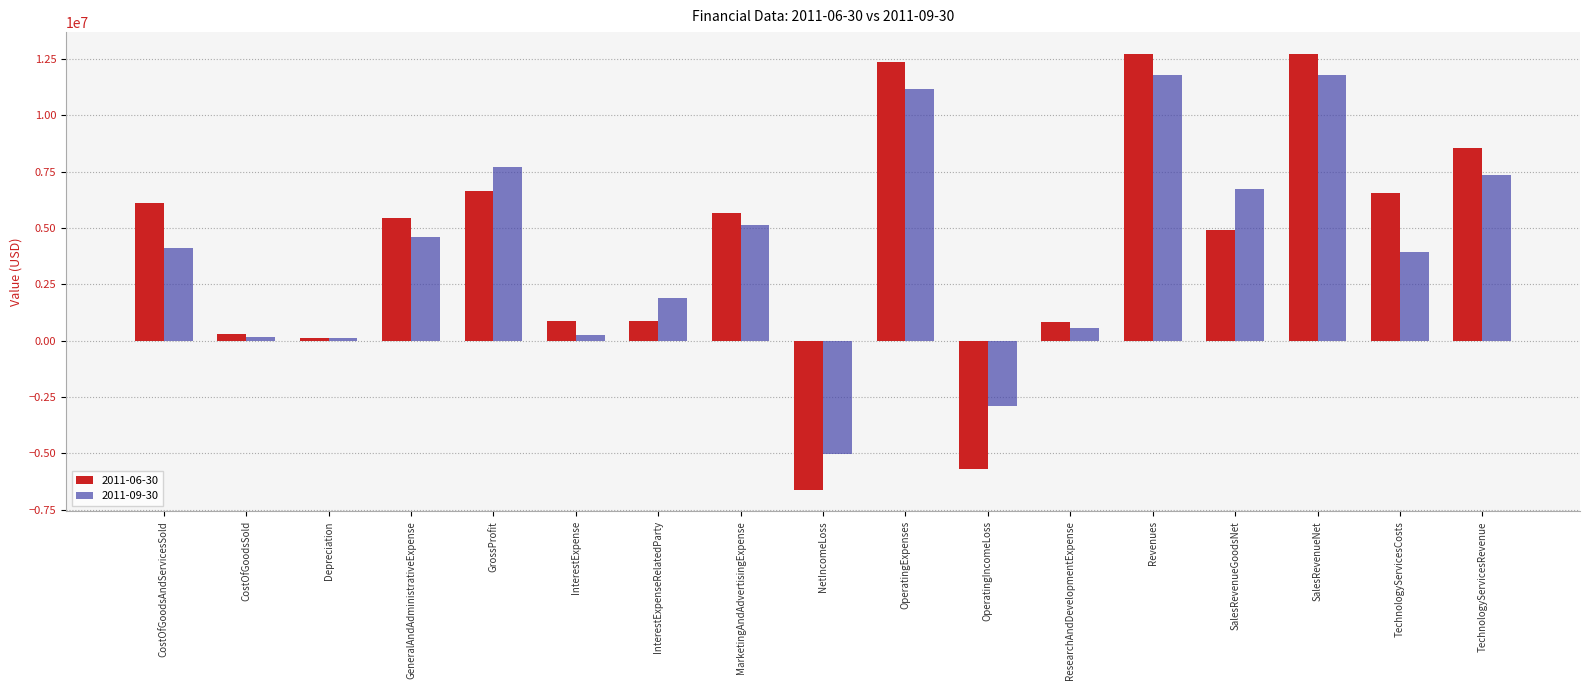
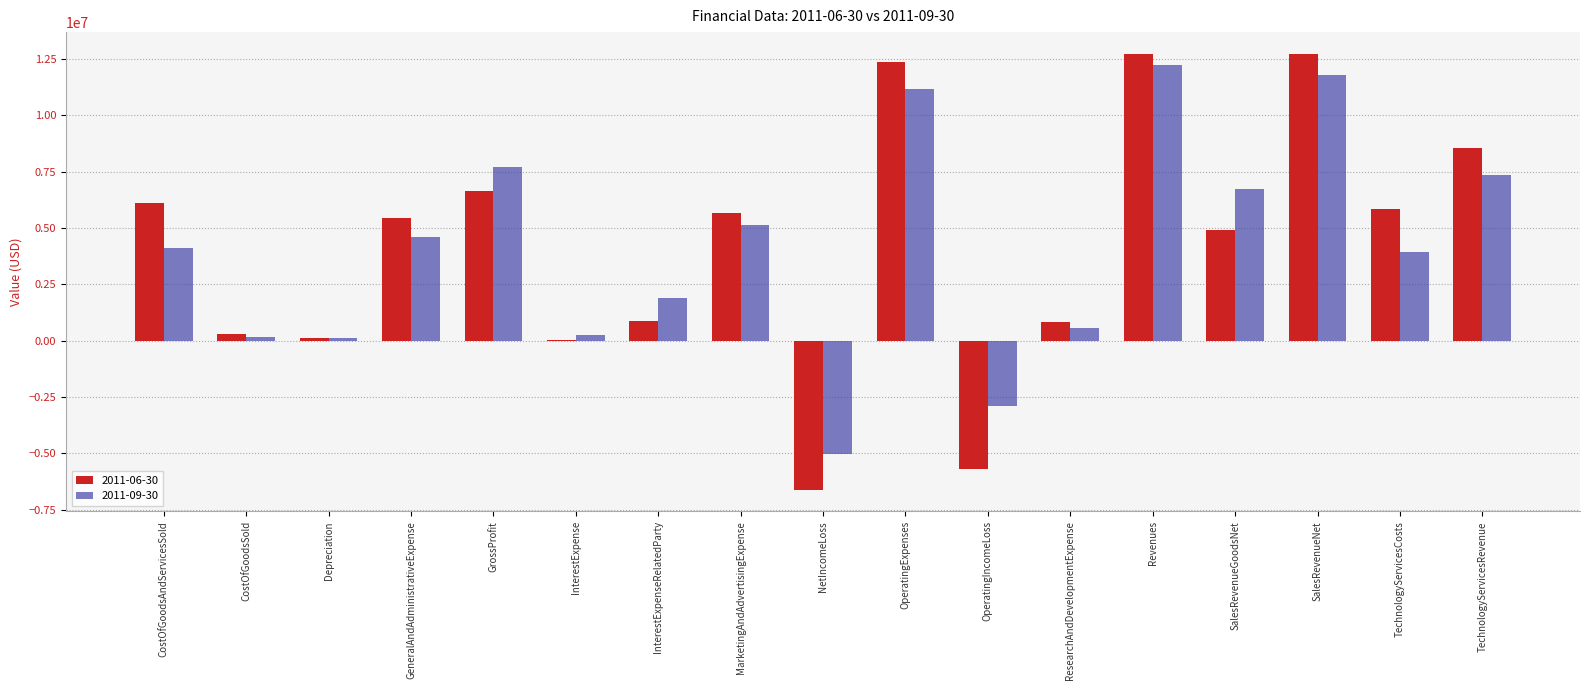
  {
    "2011-06-30": {
      "CostOfGoodsAndServicesSold": 6100000,
      "CostOfGoodsSold": 300000,
      "Depreciation": 100000,
      "GeneralAndAdministrativeExpense": 5400000,
      "GrossProfit": 6600000,
-     "InterestExpense": 800000,
+     "InterestExpense": 0,
      "InterestExpenseRelatedParty": 900000,
      "MarketingAndAdvertisingExpense": 5600000,
      "NetIncomeLoss": -6600000,
      "OperatingExpenses": 12300000,
      "OperatingIncomeLoss": -5700000,
      "ResearchAndDevelopmentExpense": 800000,
      "Revenues": 12700000,
      "SalesRevenueGoodsNet": 4900000,
      "SalesRevenueNet": 12700000,
-     "TechnologyServicesCosts": 6600000,
+     "TechnologyServicesCosts": 5800000,
      "TechnologyServicesRevenue": 8500000
    },
    "2011-09-30": {
      "CostOfGoodsAndServicesSold": 4100000,
      "CostOfGoodsSold": 200000,
      "Depreciation": 100000,
      "GeneralAndAdministrativeExpense": 4600000,
      "GrossProfit": 7700000,
      "InterestExpense": 300000,
      "InterestExpenseRelatedParty": 1900000,
      "MarketingAndAdvertisingExpense": 5100000,
      "NetIncomeLoss": -5000000,
      "OperatingExpenses": 11200000,
      "OperatingIncomeLoss": -2900000,
      "ResearchAndDevelopmentExpense": 600000,
-     "Revenues": 11800000,
+     "Revenues": 12200000,
      "SalesRevenueGoodsNet": 6700000,
      "SalesRevenueNet": 11800000,
      "TechnologyServicesCosts": 3900000,
      "TechnologyServicesRevenue": 7300000
    }
  }
